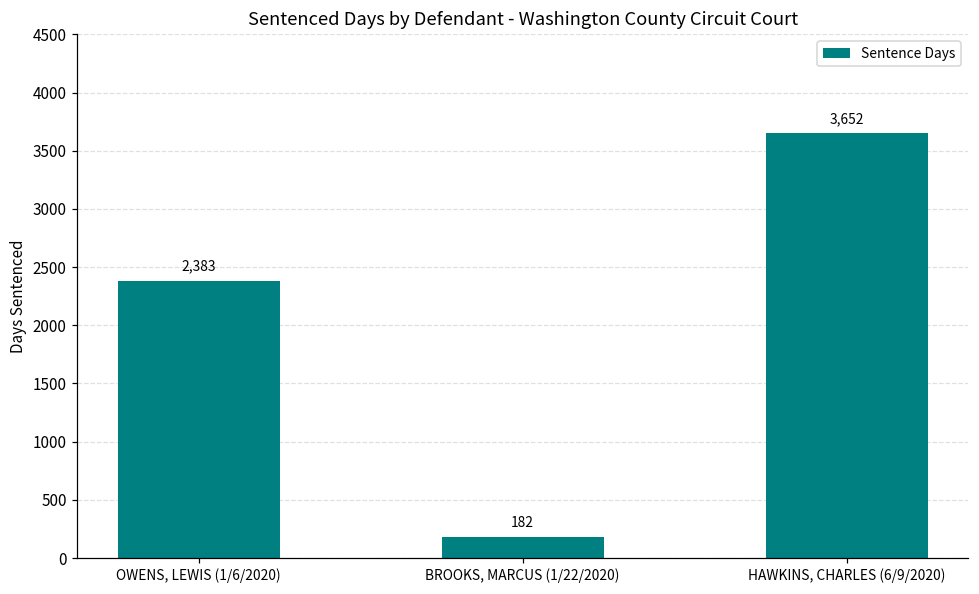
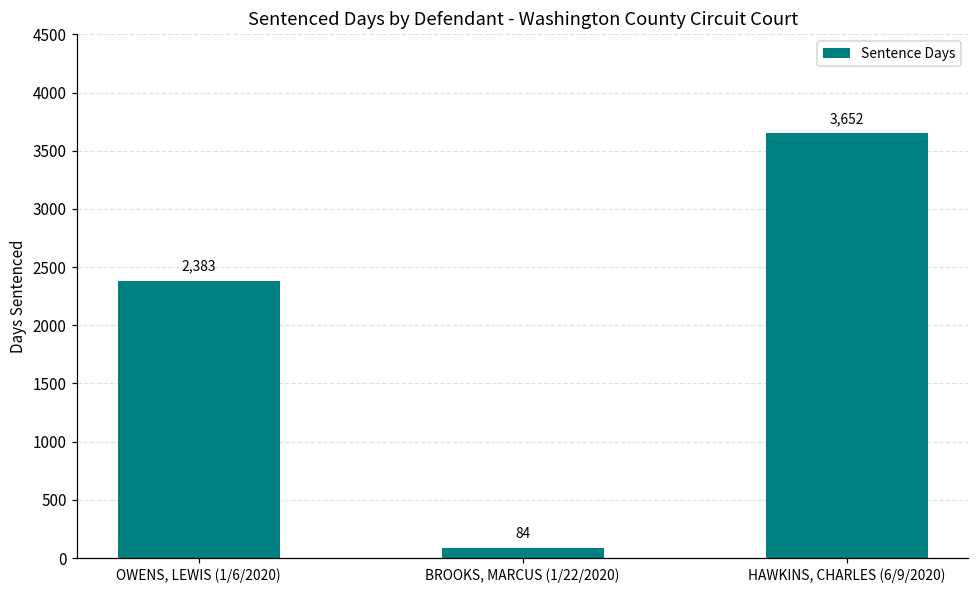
  {
    "OWENS, LEWIS (1/6/2020)": "2,383",
-   "BROOKS, MARCUS (1/22/2020)": "182",
+   "BROOKS, MARCUS (1/22/2020)": "84",
    "HAWKINS, CHARLES (6/9/2020)": "3,652"
  }
